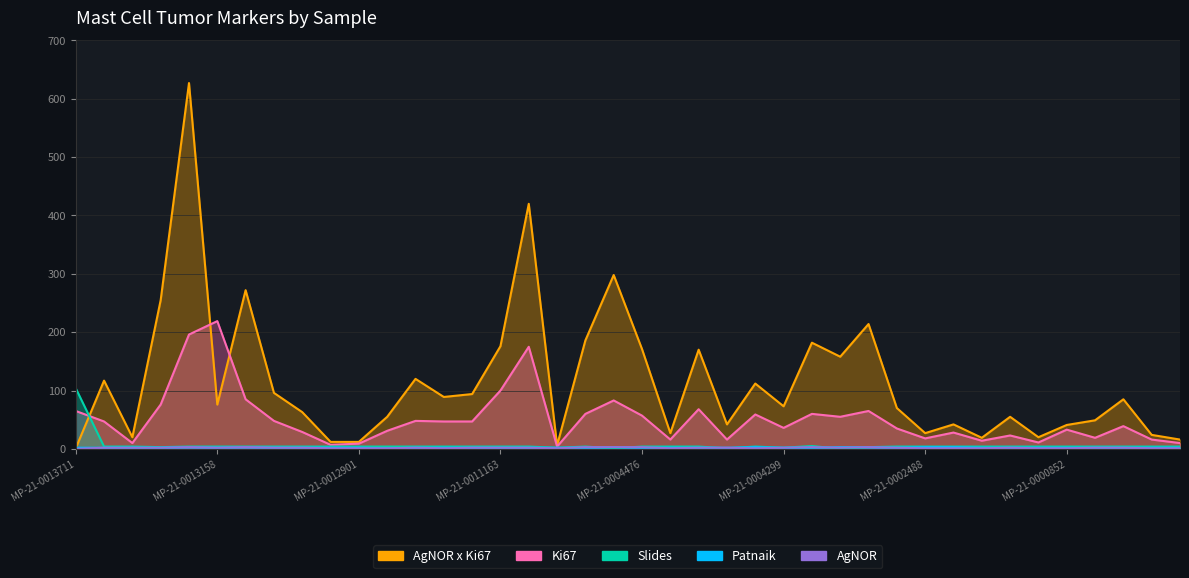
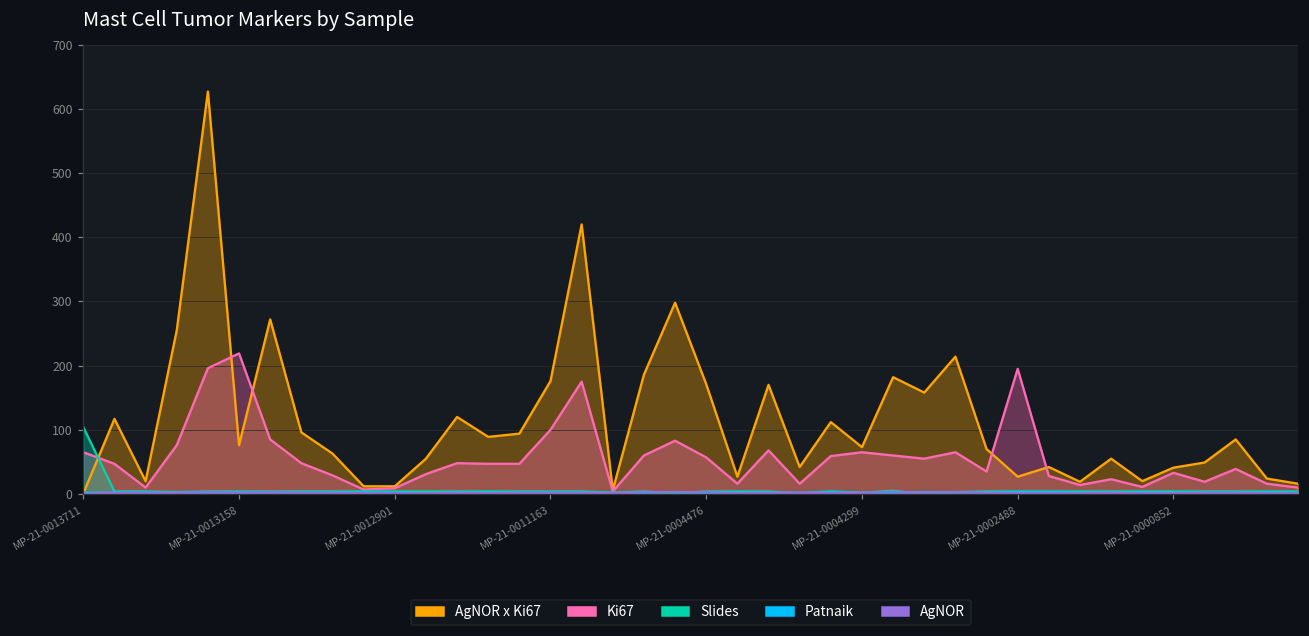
  {
    "AgNOR x Ki67": {
      "MP-21-0013158": 80,
      "MP-21-0011163": 180,
      "MP-21-0004476": 170,
      "MP-21-0004299": 70,
      "MP-21-0002488": 30,
      "MP-21-0000852": 40
    },
    "Ki67": {
      "MP-21-0013711": 70,
      "MP-21-0013158": 220,
      "MP-21-0011163": 100,
      "MP-21-0004476": 60,
-     "MP-21-0004299": 40,
-     "MP-21-0002488": 20,
+     "MP-21-0004299": 70,
+     "MP-21-0002488": 200,
      "MP-21-0000852": 30
    }
  }
